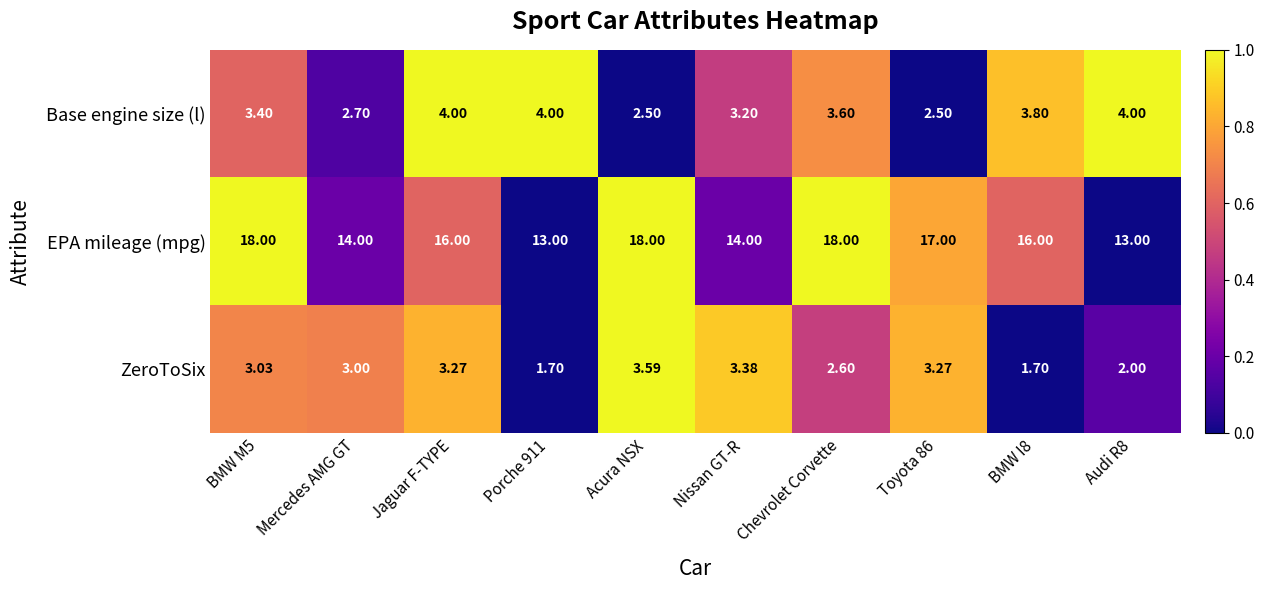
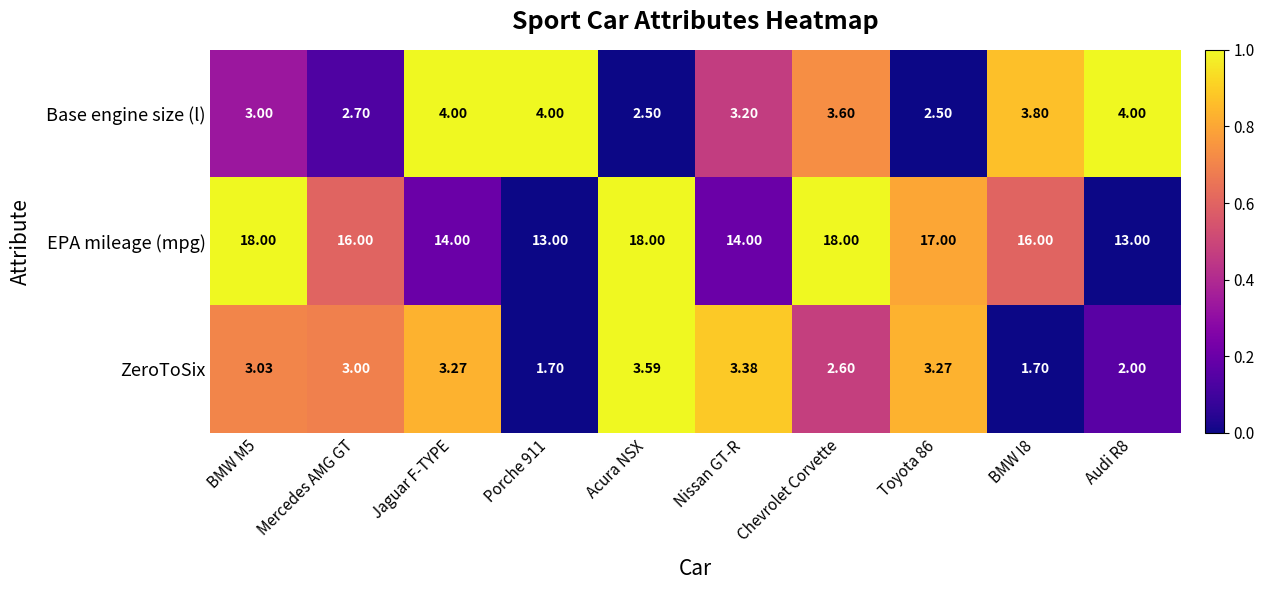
  {
    "Base engine size (l)": {
-     "BMW M5": 3.40,
+     "BMW M5": 3.00,
      "Mercedes AMG GT": 2.70,
      "Jaguar F-TYPE": 4.00,
      "Porche 911": 4.00,
      "Acura NSX": 2.50,
      "Nissan GT-R": 3.20,
      "Chevrolet Corvette": 3.60,
      "Toyota 86": 2.50,
      "BMW I8": 3.80,
      "Audi R8": 4.00
    },
    "EPA mileage (mpg)": {
      "BMW M5": 18.00,
-     "Mercedes AMG GT": 14.00,
-     "Jaguar F-TYPE": 16.00,
+     "Mercedes AMG GT": 16.00,
+     "Jaguar F-TYPE": 14.00,
      "Porche 911": 13.00,
      "Acura NSX": 18.00,
      "Nissan GT-R": 14.00,
      "Chevrolet Corvette": 18.00,
      "Toyota 86": 17.00,
      "BMW I8": 16.00,
      "Audi R8": 13.00
    },
    "ZeroToSix": {
      "BMW M5": 3.03,
      "Mercedes AMG GT": 3.00,
      "Jaguar F-TYPE": 3.27,
      "Porche 911": 1.70,
      "Acura NSX": 3.59,
      "Nissan GT-R": 3.38,
      "Chevrolet Corvette": 2.60,
      "Toyota 86": 3.27,
      "BMW I8": 1.70,
      "Audi R8": 2.00
    }
  }
